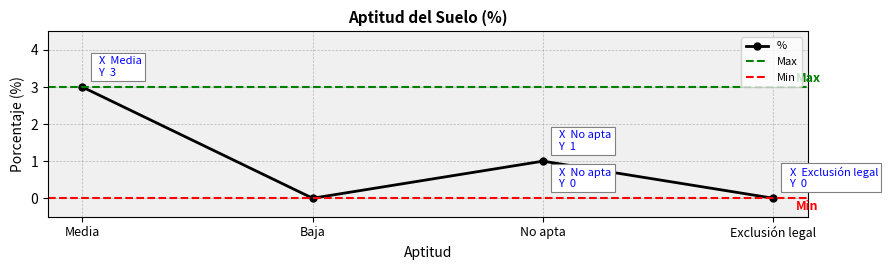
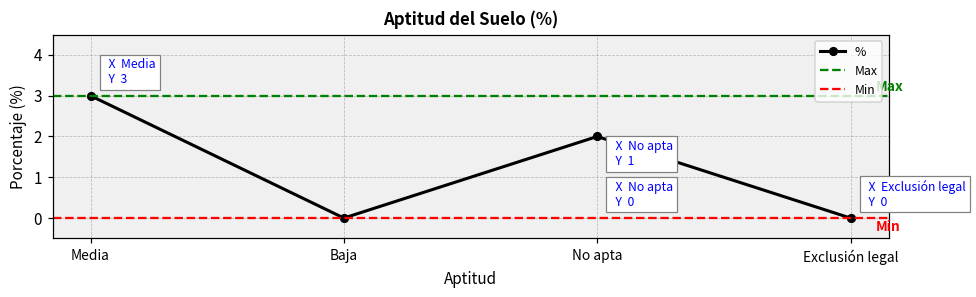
  {
    "Baja": 0,
-   "No apta": 1
+   "No apta": 2
  }
